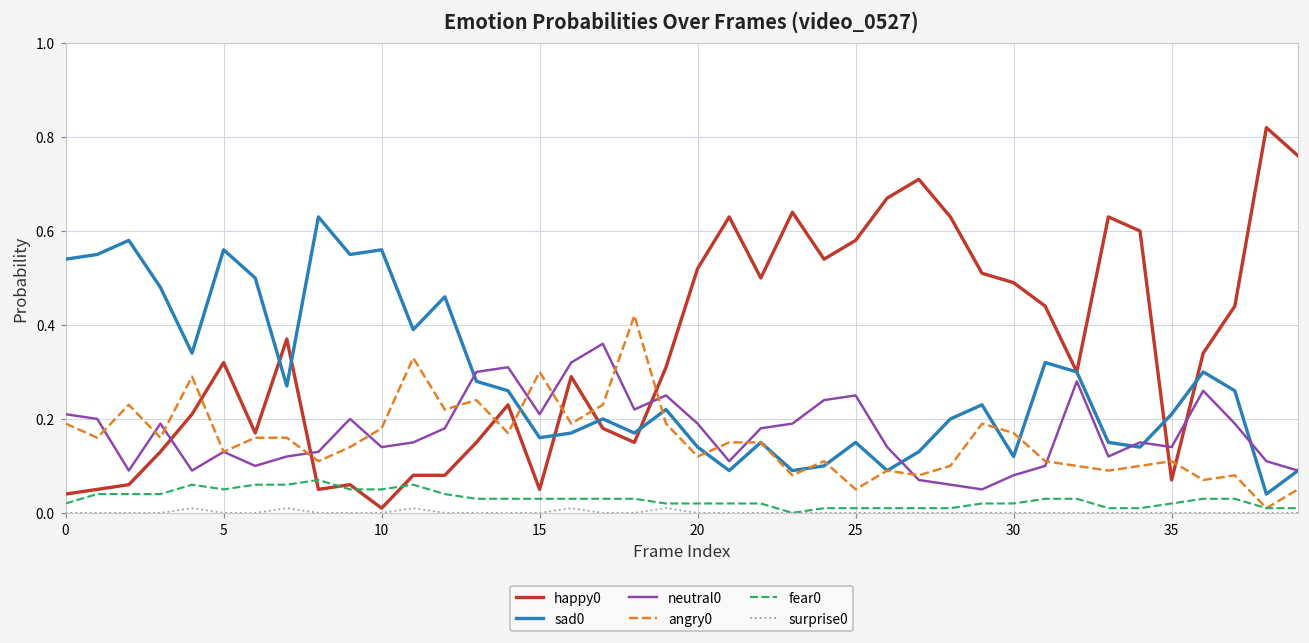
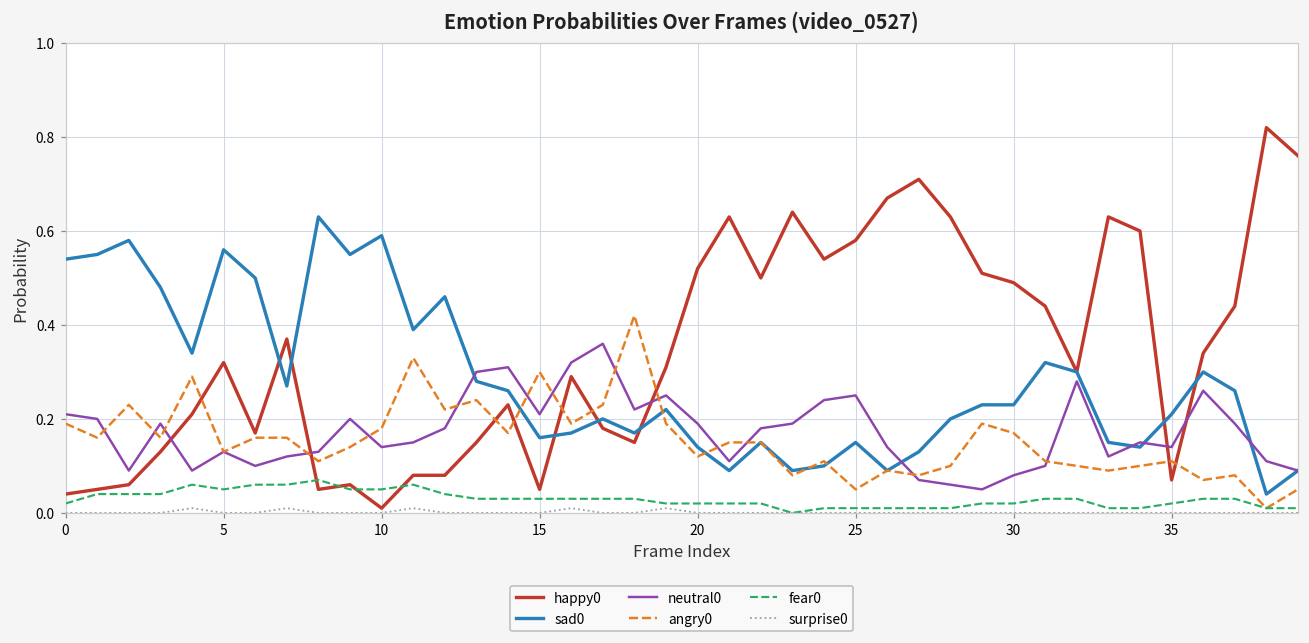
  {
    "happy0": {
      "0": 0.04,
      "5": 0.32,
      "10": 0.01,
      "15": 0.05,
      "20": 0.52,
      "25": 0.58,
      "30": 0.49,
      "35": 0.07
    },
    "sad0": {
      "0": 0.54,
      "5": 0.56,
-     "10": 0.56,
+     "10": 0.59,
      "15": 0.16,
      "20": 0.14,
      "25": 0.15,
-     "30": 0.12,
+     "30": 0.23,
      "35": 0.21
    },
    "neutral0": {
      "0": 0.21,
      "10": 0.14,
      "15": 0.21,
      "20": 0.19,
      "25": 0.25,
      "30": 0.08,
      "35": 0.14
    },
    "angry0": {
      "0": 0.19,
      "10": 0.18,
      "15": 0.30,
      "20": 0.12,
      "25": 0.05,
      "30": 0.17,
      "35": 0.11
    },
    "fear0": {
      "0": 0.02,
      "5": 0.05,
      "10": 0.05,
      "15": 0.03,
      "20": 0.02,
      "25": 0.01,
      "30": 0.02,
      "35": 0.02
    },
    "surprise0": {
      "0": 0.00,
      "5": 0.00,
      "10": 0.00,
      "15": 0.00,
      "20": 0.00,
      "25": 0.00,
      "30": 0.00,
      "35": 0.00
    }
  }
